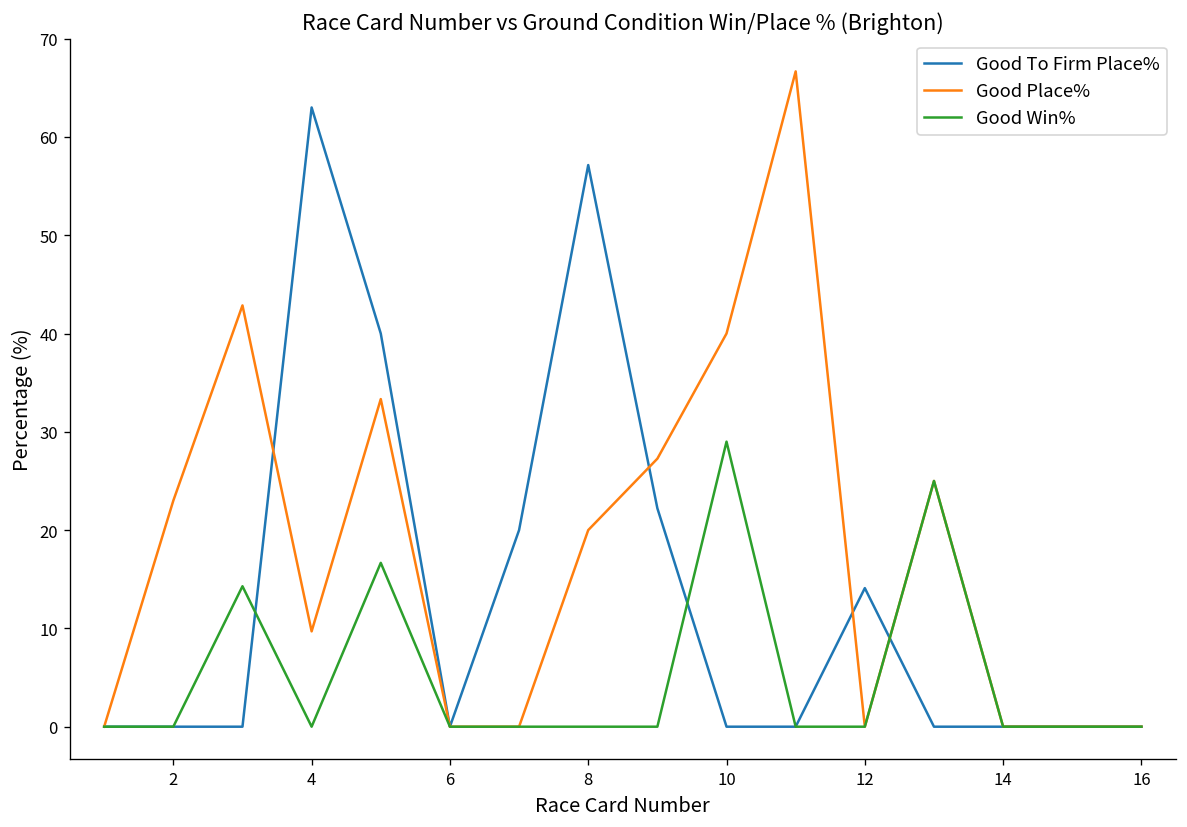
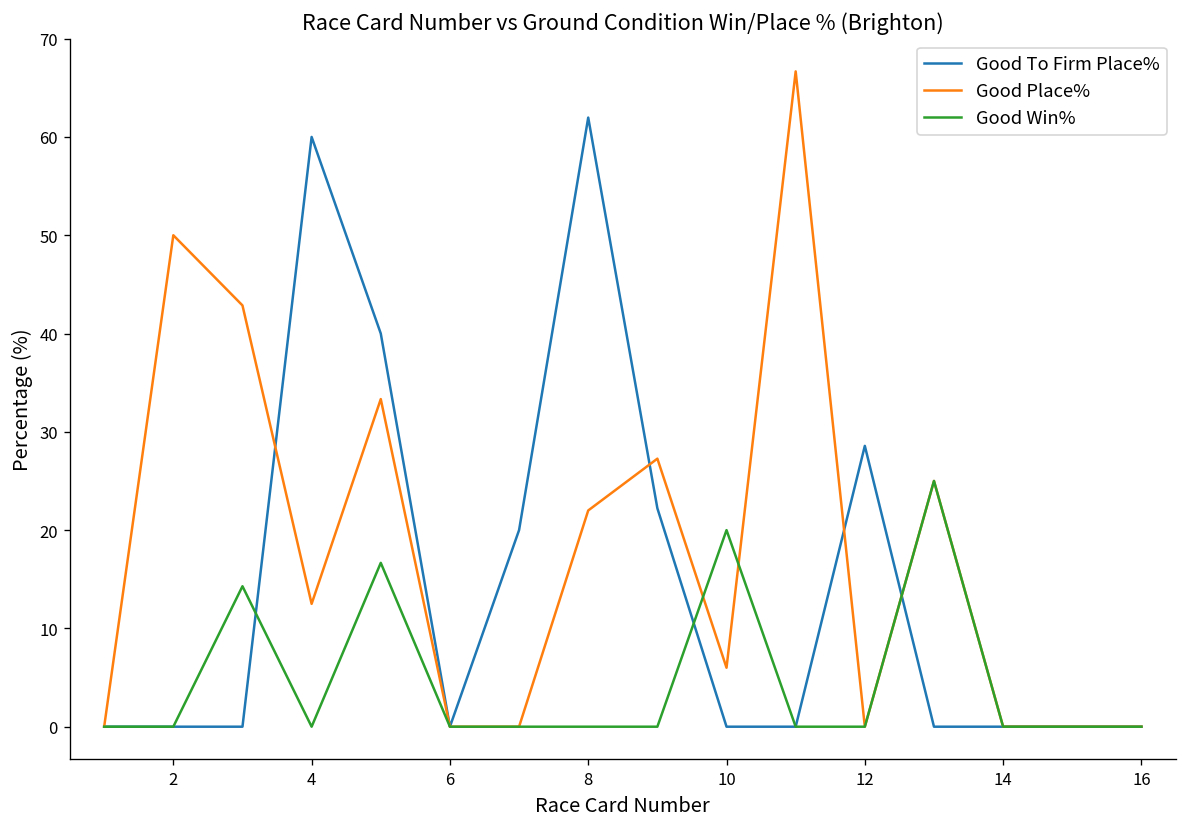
  {
    "Good To Firm Place%": {
-     "4": 63,
-     "8": 57,
+     "4": 60,
+     "8": 62,
      "10": 0,
-     "12": 14
+     "12": 29
    },
    "Good Place%": {
-     "2": 23,
-     "4": 10,
-     "8": 20,
-     "10": 40
+     "2": 50,
+     "4": 13,
+     "8": 22,
+     "10": 6
    },
    "Good Win%": {
      "4": 0,
      "8": 0,
-     "10": 29
+     "10": 20
    }
  }
